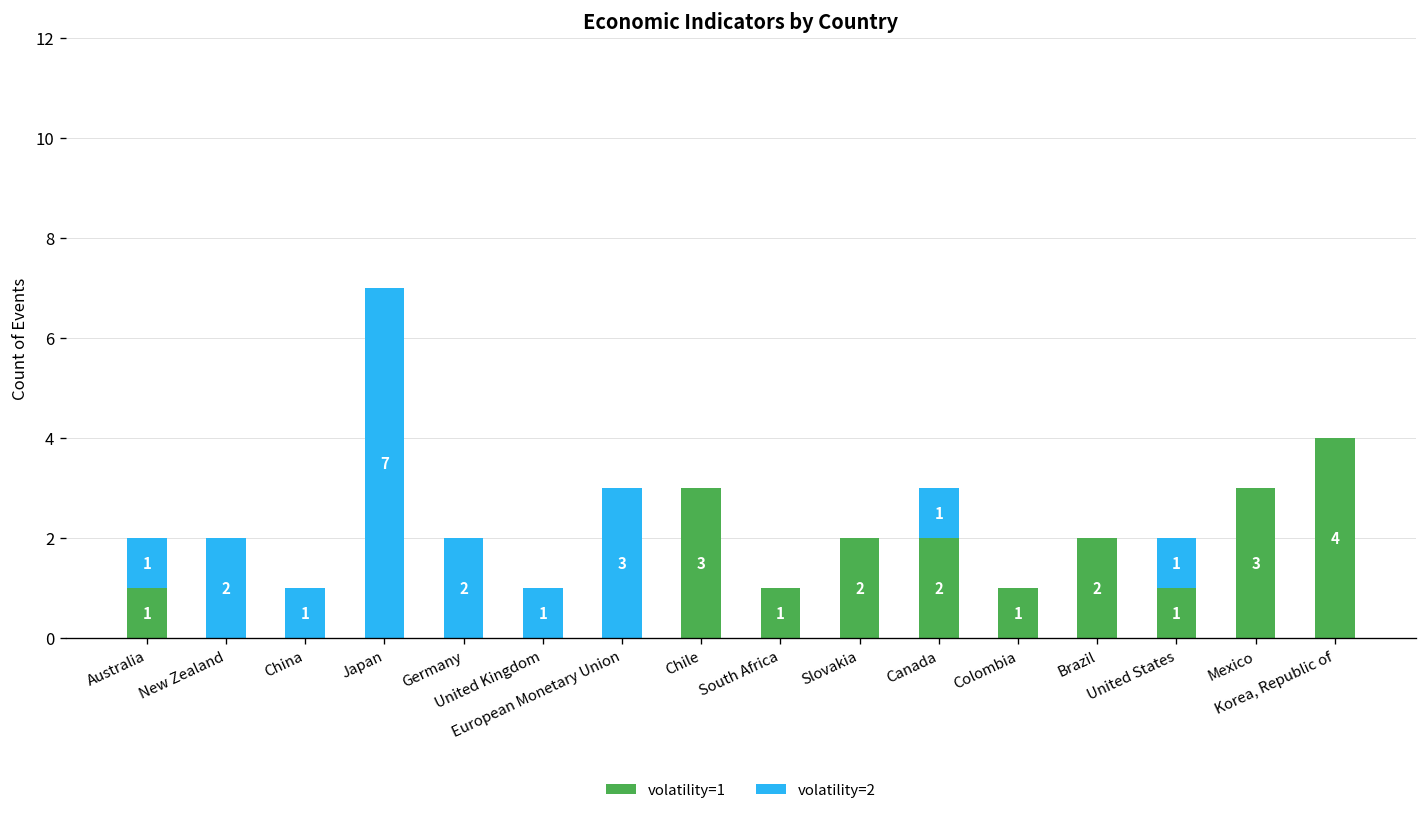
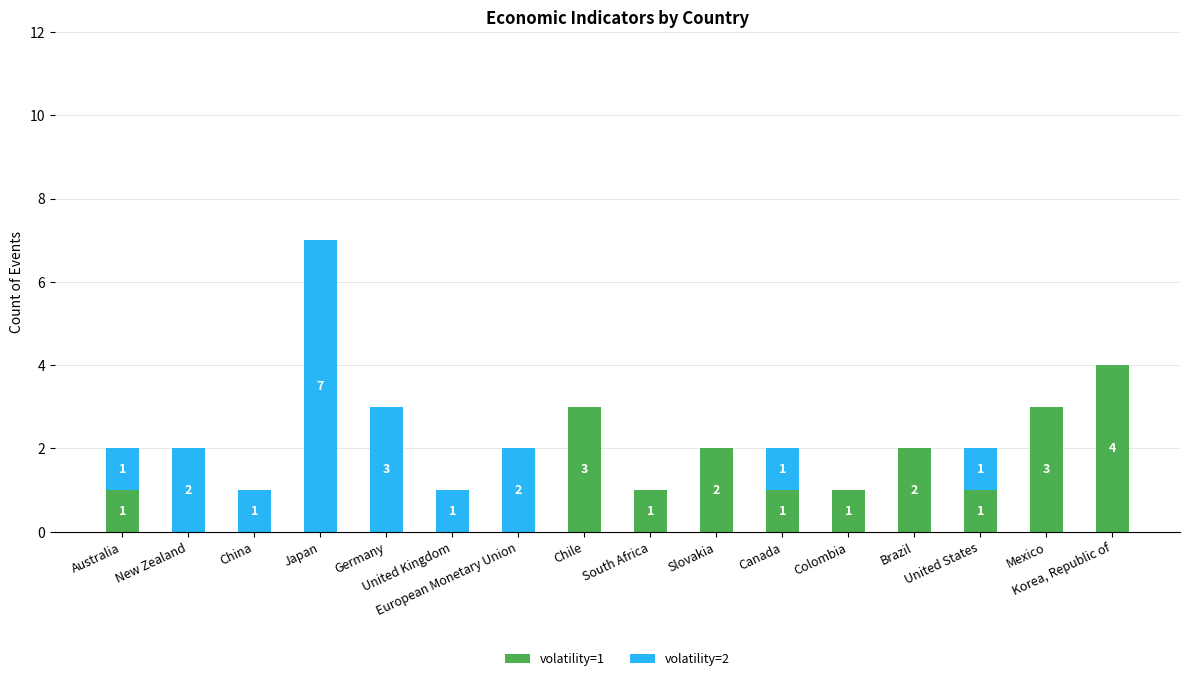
  {
    "volatility=1": {
      "Australia": 1,
      "Chile": 3,
      "South Africa": 1,
      "Slovakia": 2,
-     "Canada": 2,
+     "Canada": 1,
      "Colombia": 1,
      "Brazil": 2,
      "United States": 1,
      "Mexico": 3,
      "Korea, Republic of": 4
    },
    "volatility=2": {
      "Australia": 1,
      "New Zealand": 2,
      "China": 1,
      "Japan": 7,
-     "Germany": 2,
+     "Germany": 3,
      "United Kingdom": 1,
-     "European Monetary Union": 3,
+     "European Monetary Union": 2,
      "Canada": 1,
      "United States": 1
    }
  }
